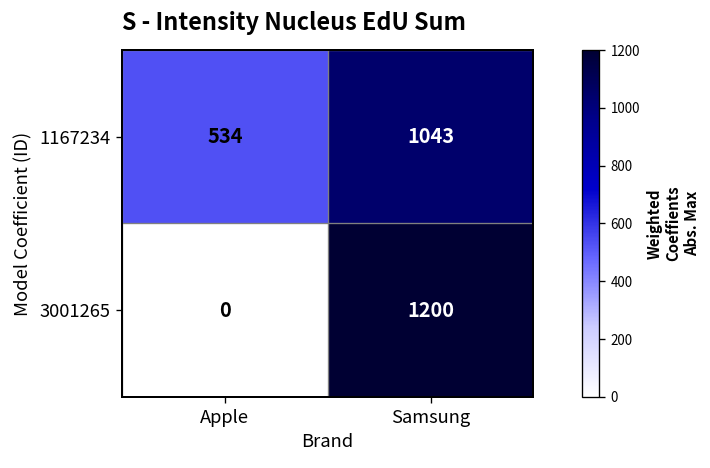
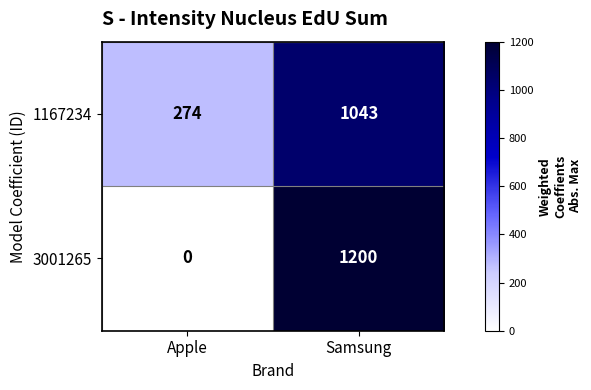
  {
    "1167234": {
-     "Apple": 534,
+     "Apple": 274,
      "Samsung": 1043
    },
    "3001265": {
      "Apple": 0,
      "Samsung": 1200
    }
  }
